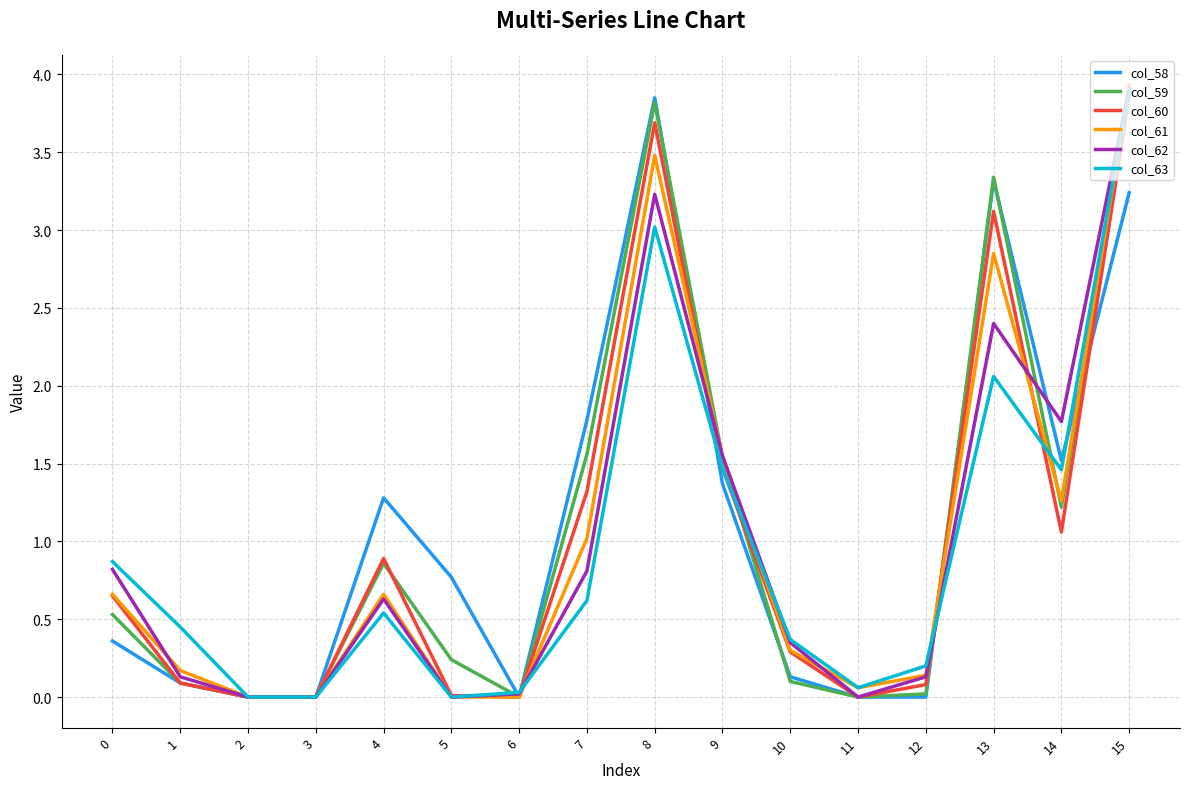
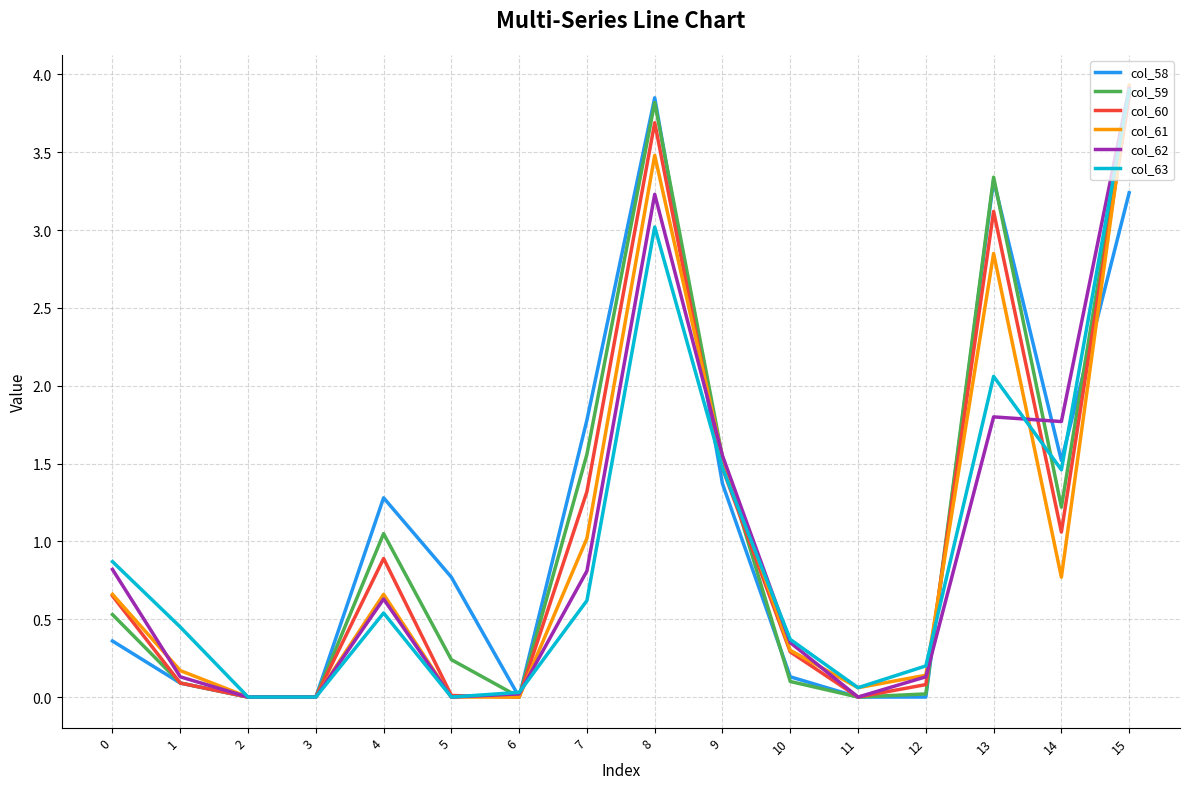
  {
    "col_59": {
      "0": 0.53,
-     "4": 0.86,
+     "4": 1.05,
      "5": 0.24,
      "7": 1.56,
      "8": 3.82,
      "10": 0.10,
      "12": 0.02,
      "13": 3.34,
      "14": 1.22
    },
    "col_60": {
      "4": 0.89,
      "7": 1.32,
      "8": 3.69,
      "12": 0.08,
      "13": 3.12,
      "14": 1.06
    },
    "col_61": {
      "1": 0.17,
      "4": 0.66,
      "7": 1.02,
      "8": 3.48,
      "13": 2.85,
-     "14": 1.26
+     "14": 0.77
    },
    "col_62": {
      "0": 0.82,
      "1": 0.13,
      "4": 0.63,
      "7": 0.8,
      "8": 3.23,
      "10": 0.35,
-     "13": 2.4,
+     "13": 1.8,
      "14": 1.77
    }
  }
